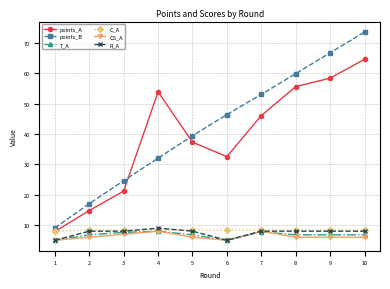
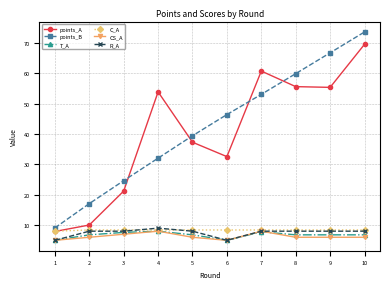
  {
    "points_A": {
-     "2": 15,
+     "2": 10,
      "3": 21,
      "4": 54,
      "5": 37,
      "6": 33,
-     "7": 46,
+     "7": 61,
      "8": 56,
-     "9": 58,
-     "10": 65
+     "9": 55,
+     "10": 69
    }
  }
